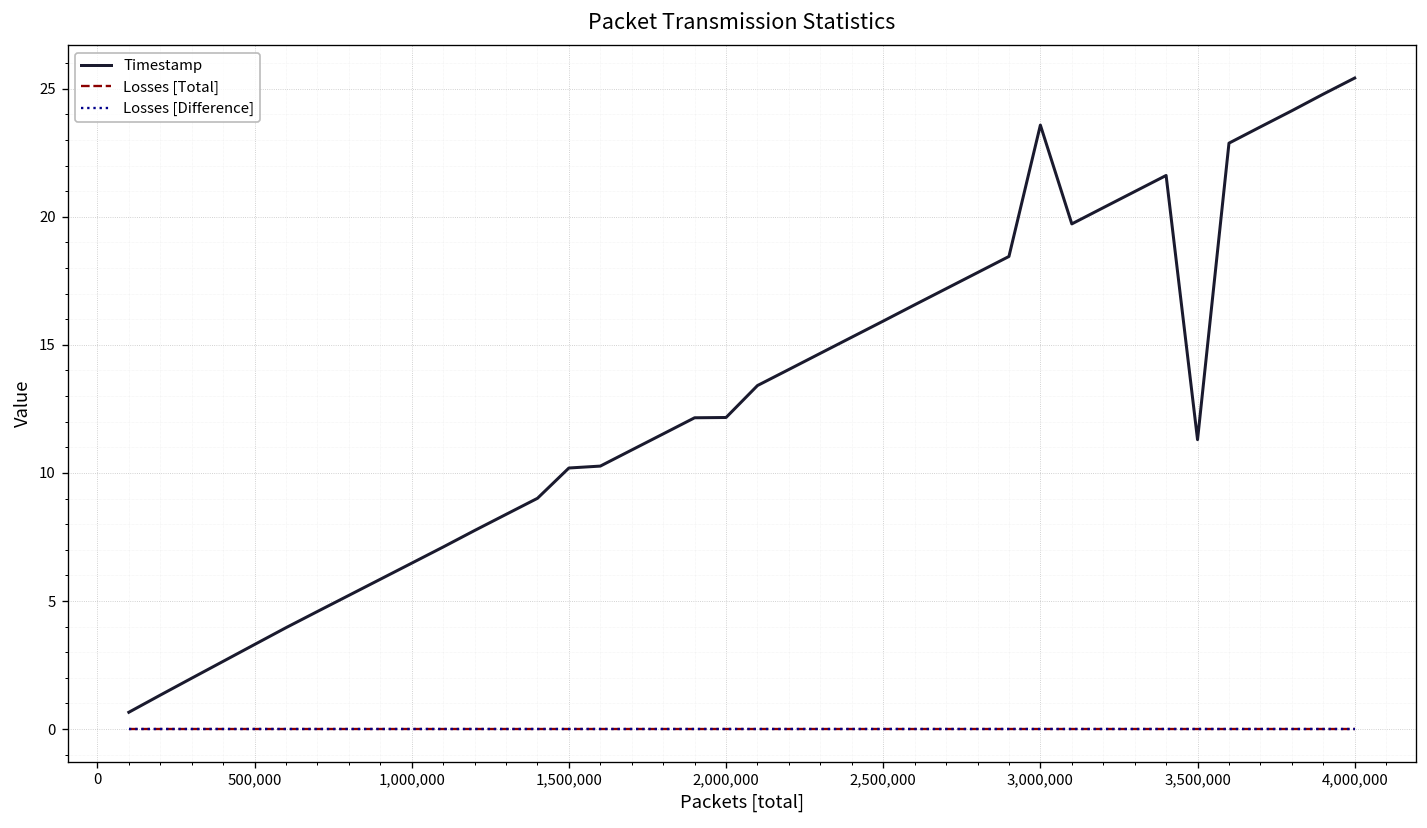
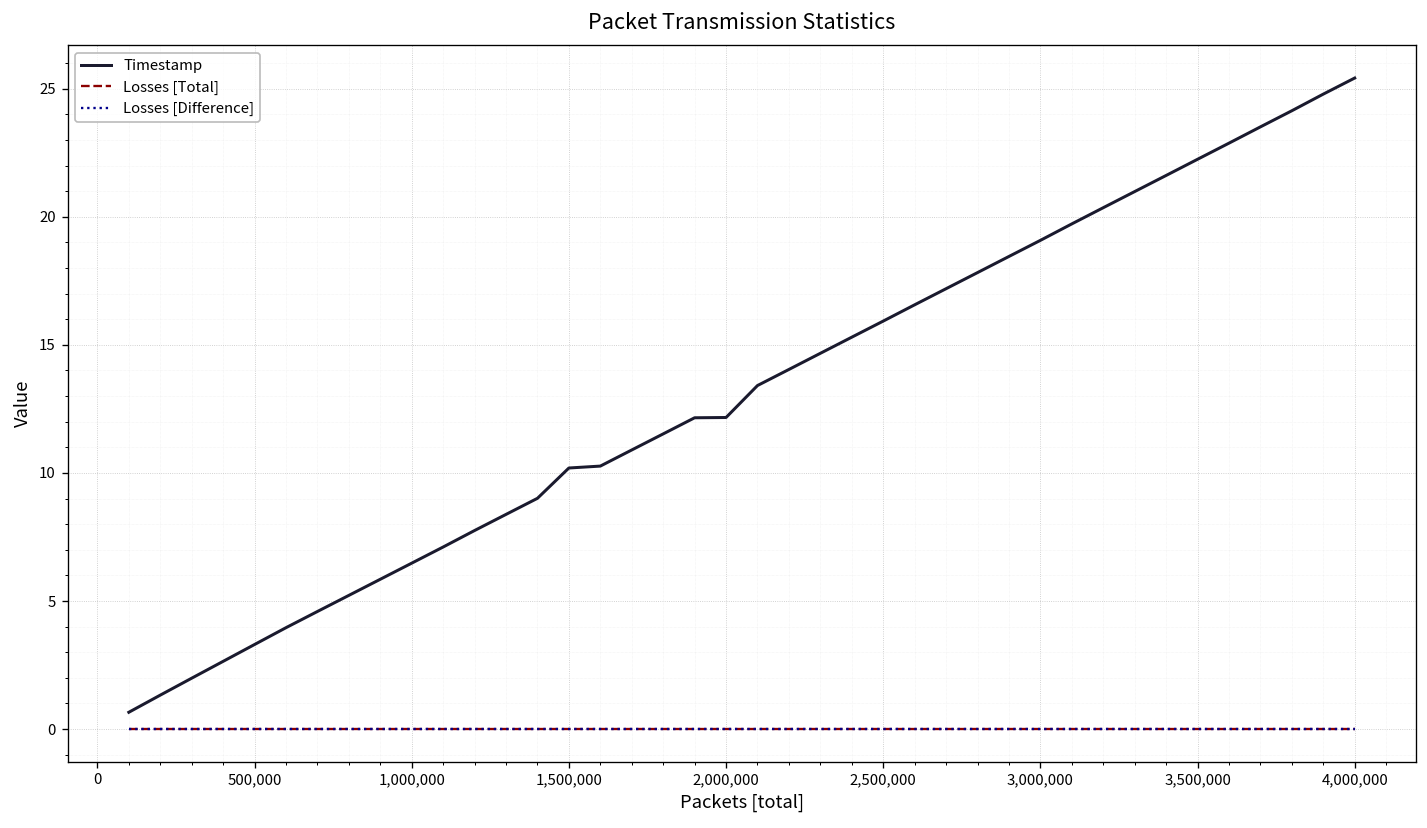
  {
    "Timestamp": {
      "500,000": 3.3,
      "1,000,000": 6.5,
      "1,500,000": 10.2,
      "2,000,000": 12.2,
      "2,500,000": 15.9,
-     "3,000,000": 23.6,
-     "3,500,000": 11.3,
+     "3,000,000": 19.1,
+     "3,500,000": 22.2,
      "4,000,000": 25.4
    },
    "Losses [Difference]": {
      "500,000": 0.0,
      "1,000,000": 0.0,
      "1,500,000": 0.0,
      "2,000,000": 0.0,
      "2,500,000": 0.0,
      "3,000,000": 0.0,
      "3,500,000": 0.0,
      "4,000,000": 0.0
    }
  }
